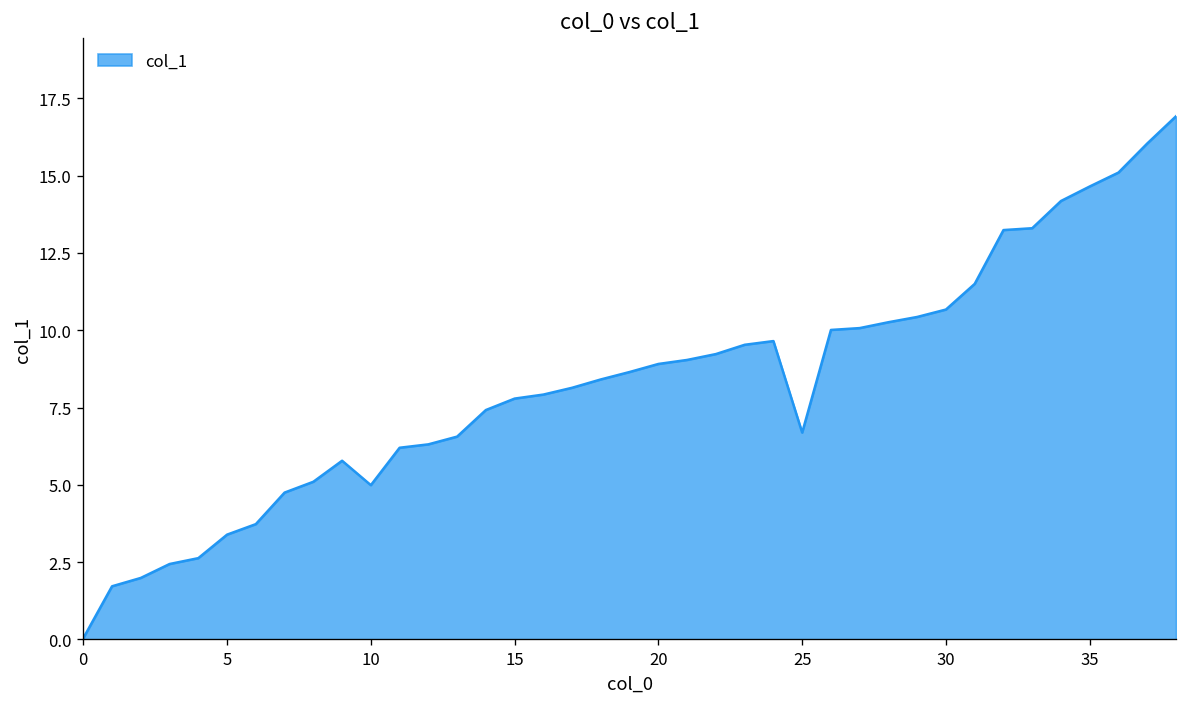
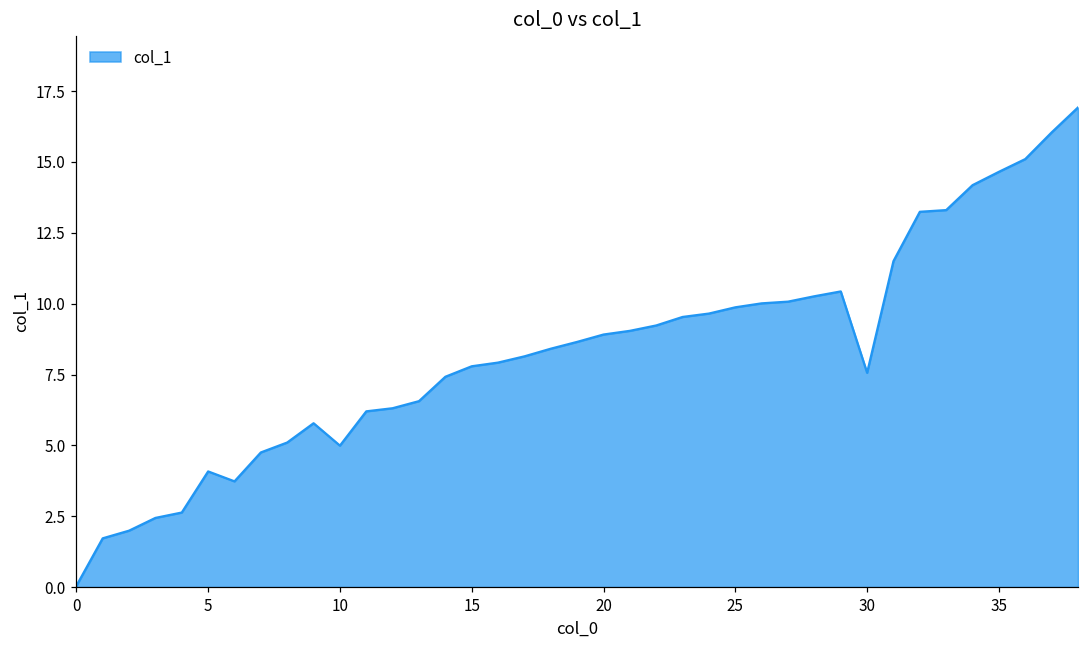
  {
    "0": 0.0,
-   "5": 3.4,
+   "5": 4.1,
    "10": 5.0,
    "15": 7.8,
    "20": 8.9,
-   "25": 6.7,
-   "30": 10.7,
+   "25": 9.9,
+   "30": 7.6,
    "35": 14.7
  }
